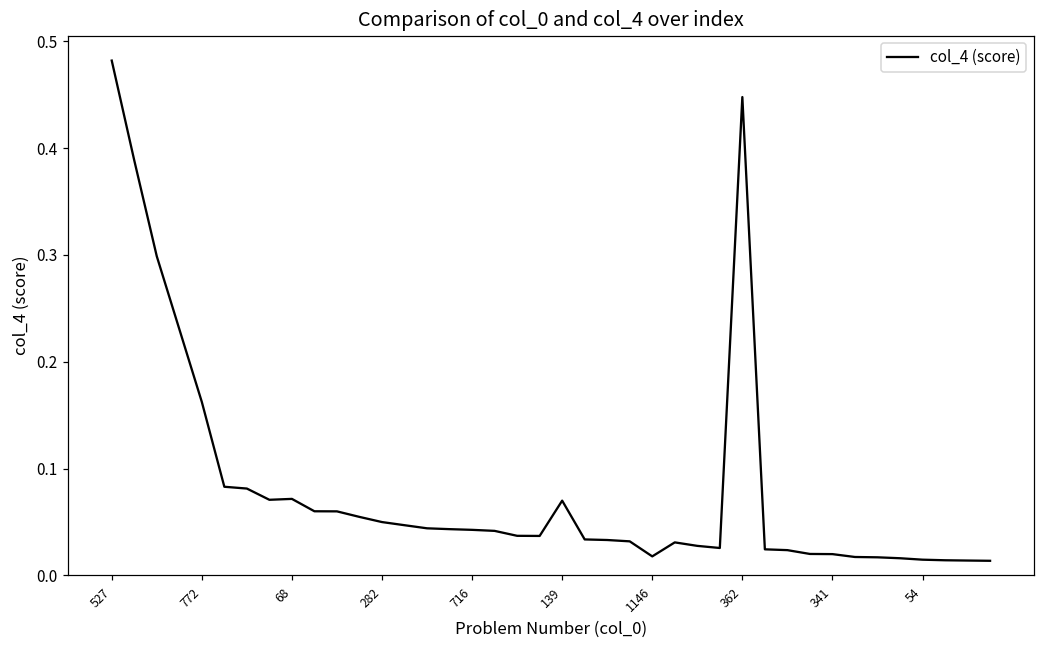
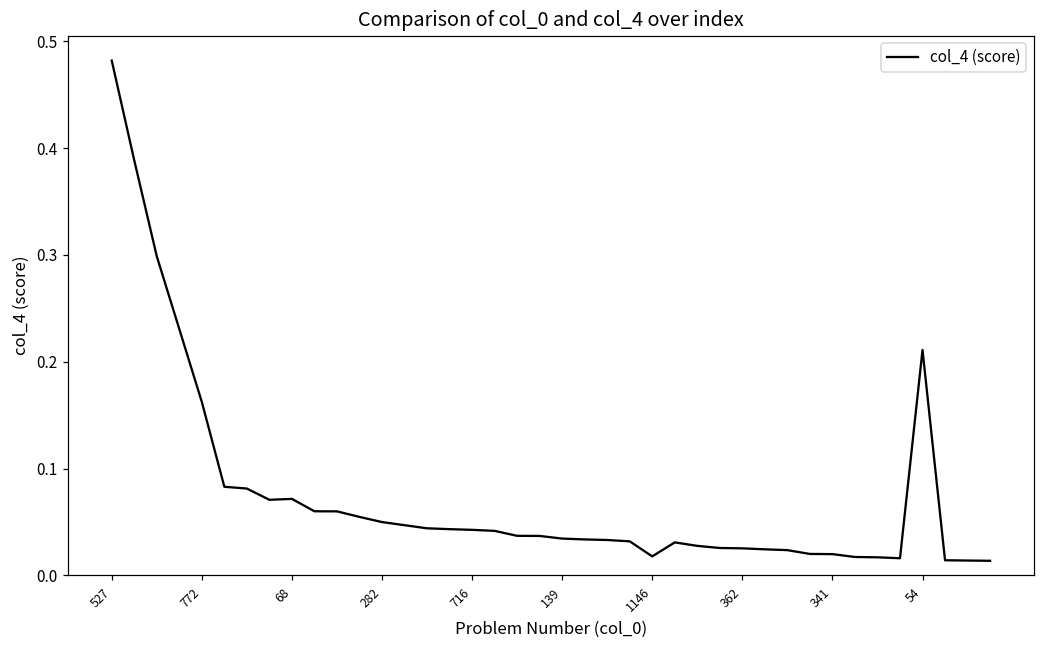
  {
    "527": 0.48,
    "772": 0.16,
    "68": 0.07,
    "282": 0.05,
    "716": 0.04,
-   "139": 0.07,
+   "139": 0.03,
    "1146": 0.02,
-   "362": 0.45,
+   "362": 0.03,
    "341": 0.02,
-   "54": 0.01
+   "54": 0.21
  }
